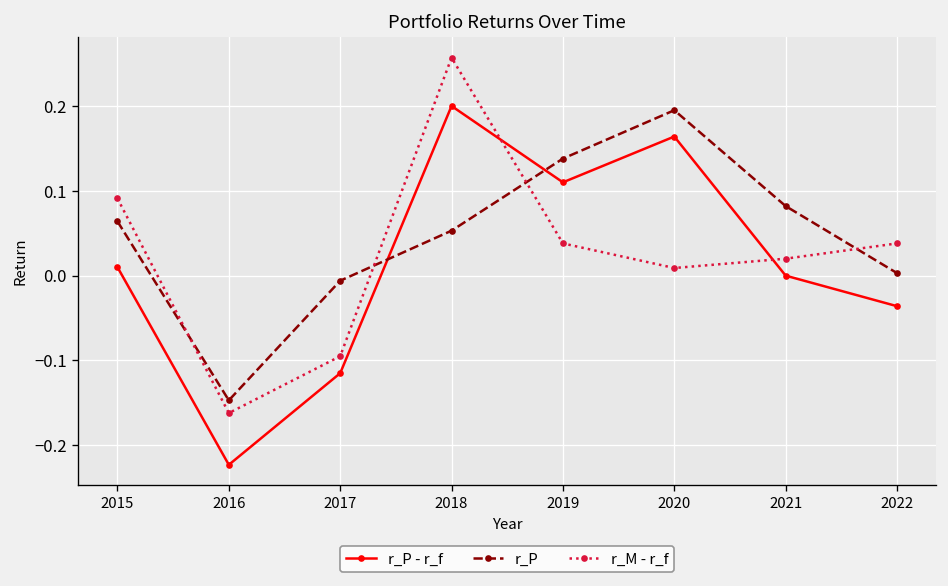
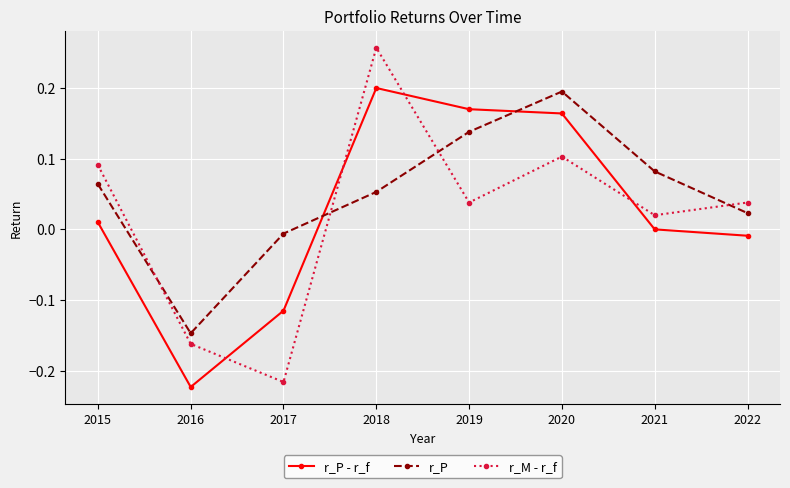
  {
    "r_P - r_f": {
      "2015": 0.01,
      "2016": -0.22,
      "2017": -0.12,
      "2018": 0.20,
-     "2019": 0.11,
+     "2019": 0.17,
      "2020": 0.16,
      "2021": 0.00,
-     "2022": -0.04
+     "2022": -0.01
    },
    "r_P": {
      "2015": 0.06,
      "2016": -0.15,
      "2017": -0.01,
      "2018": 0.05,
      "2019": 0.14,
      "2020": 0.20,
      "2021": 0.08,
-     "2022": 0.00
+     "2022": 0.02
    },
    "r_M - r_f": {
      "2015": 0.09,
      "2016": -0.16,
-     "2017": -0.10,
+     "2017": -0.22,
      "2018": 0.26,
      "2019": 0.04,
-     "2020": 0.01,
+     "2020": 0.10,
      "2021": 0.02,
      "2022": 0.04
    }
  }
